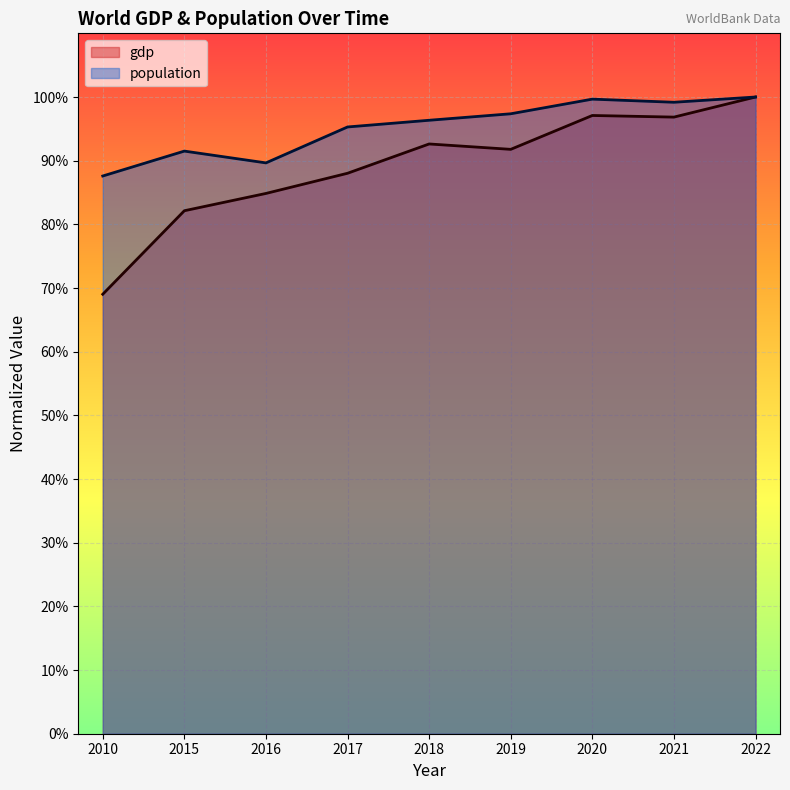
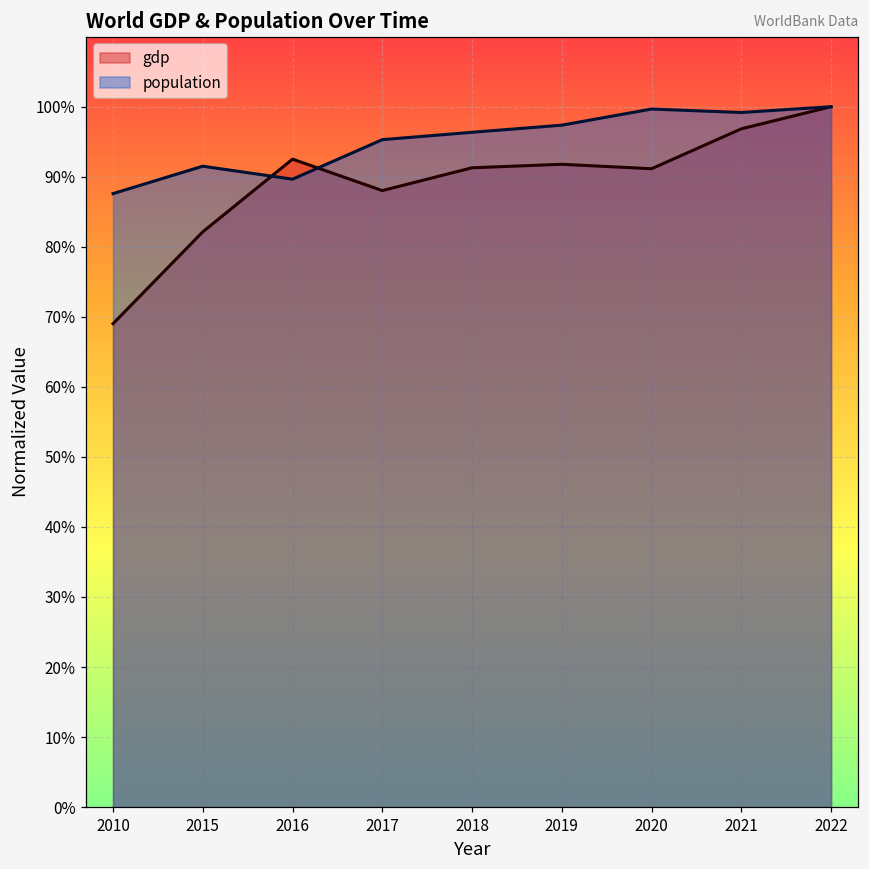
  {
    "gdp": {
      "2010": "69%",
      "2015": "82%",
-     "2016": "85%",
+     "2016": "93%",
      "2017": "88%",
-     "2018": "93%",
+     "2018": "91%",
      "2019": "92%",
-     "2020": "97%",
+     "2020": "91%",
      "2021": "97%"
    },
    "population": {
      "2010": "88%",
      "2015": "92%",
      "2016": "90%",
      "2017": "95%",
      "2018": "96%",
      "2019": "97%",
      "2020": "100%",
      "2021": "99%"
    }
  }
